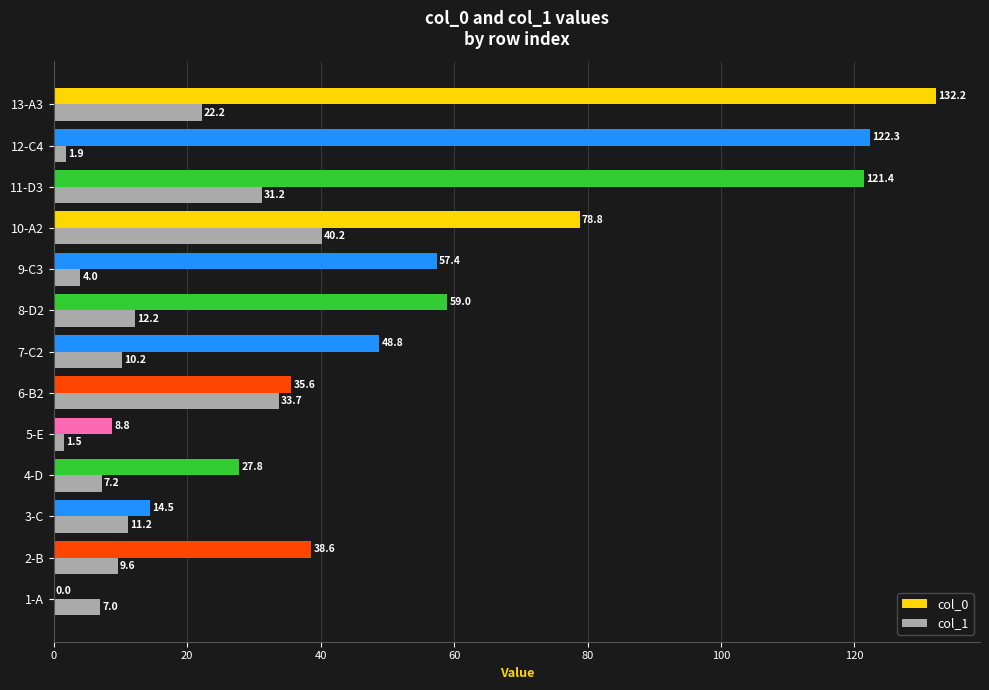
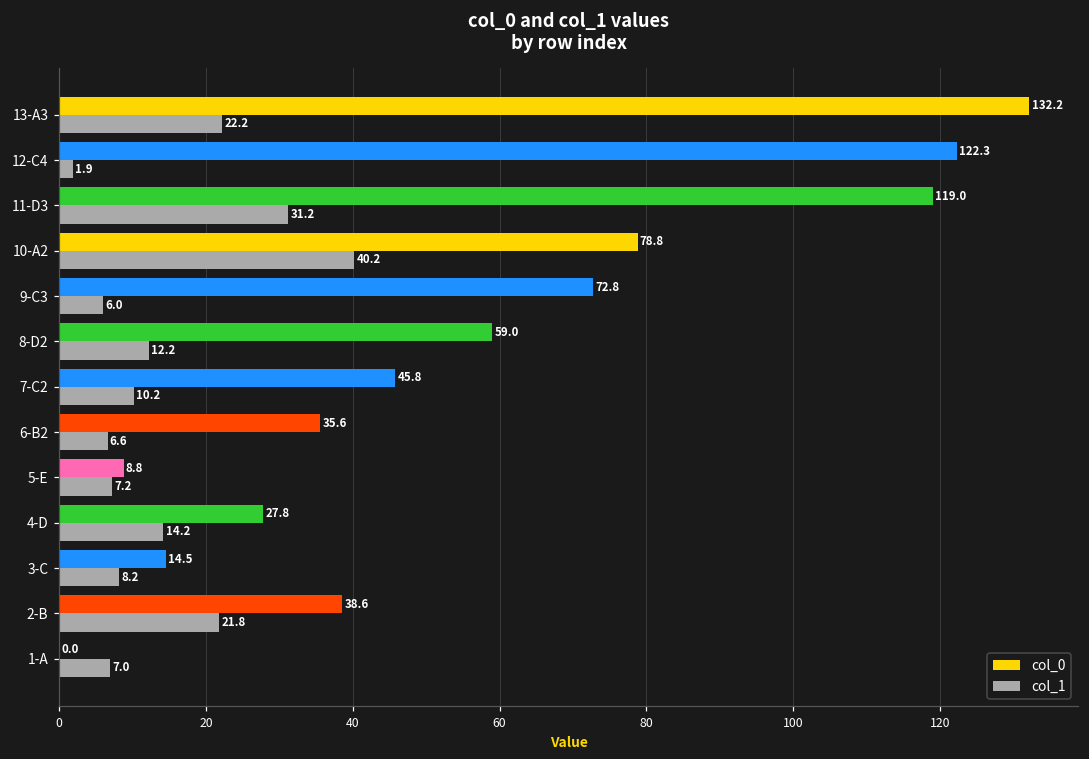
  {
    "col_0": {
      "13-A3": 132.2,
      "12-C4": 122.3,
-     "11-D3": 121.4,
+     "11-D3": 119.0,
      "10-A2": 78.8,
-     "9-C3": 57.4,
+     "9-C3": 72.8,
      "8-D2": 59.0,
-     "7-C2": 48.8,
+     "7-C2": 45.8,
      "6-B2": 35.6,
      "5-E": 8.8,
      "4-D": 27.8,
      "3-C": 14.5,
      "2-B": 38.6,
      "1-A": 0.0
    },
    "col_1": {
      "13-A3": 22.2,
      "12-C4": 1.9,
      "11-D3": 31.2,
      "10-A2": 40.2,
-     "9-C3": 4.0,
+     "9-C3": 6.0,
      "8-D2": 12.2,
      "7-C2": 10.2,
-     "6-B2": 33.7,
-     "5-E": 1.5,
-     "4-D": 7.2,
-     "3-C": 11.2,
-     "2-B": 9.6,
+     "6-B2": 6.6,
+     "5-E": 7.2,
+     "4-D": 14.2,
+     "3-C": 8.2,
+     "2-B": 21.8,
      "1-A": 7.0
    }
  }
